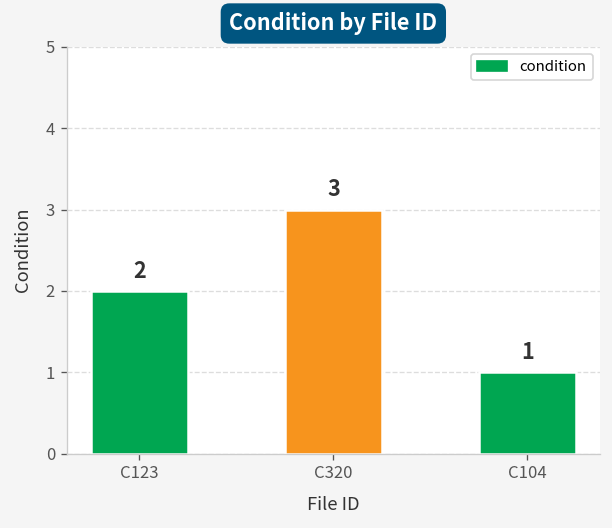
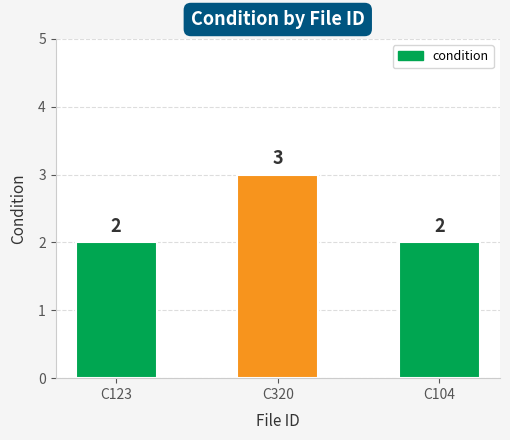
  {
    "C123": 2,
    "C320": 3,
-   "C104": 1
+   "C104": 2
  }
